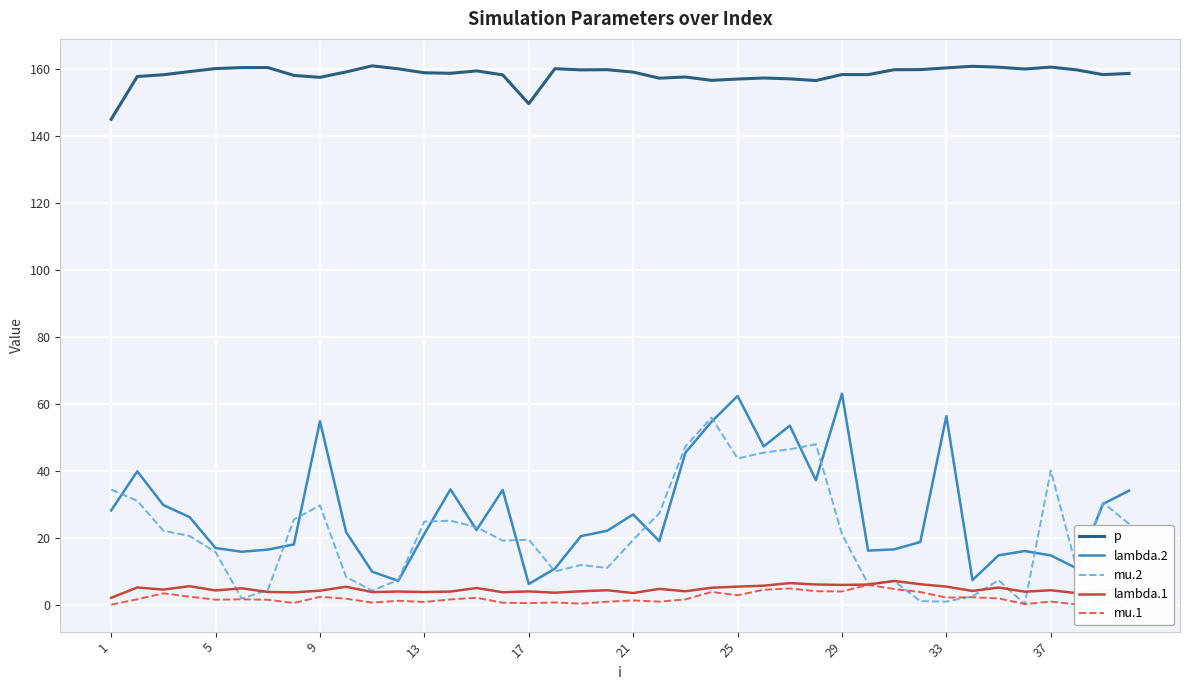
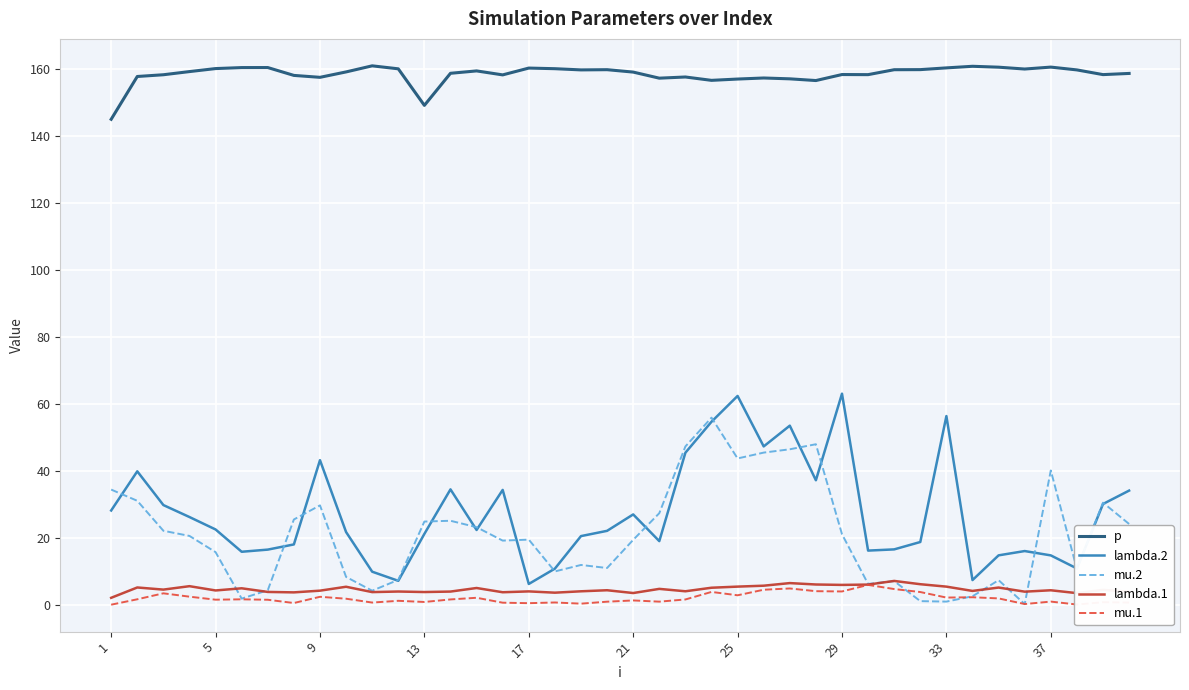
  {
    "p": {
      "1": 145,
      "5": 160,
      "9": 157,
-     "13": 159,
-     "17": 150,
+     "13": 149,
+     "17": 160,
      "21": 159,
      "25": 157,
      "29": 158,
      "33": 160,
      "37": 160
    },
    "lambda.2": {
      "1": 28,
-     "5": 17,
-     "9": 55,
+     "5": 22,
+     "9": 43,
      "13": 21,
      "17": 6,
      "21": 27,
      "25": 62,
      "29": 63,
      "33": 56,
      "37": 15
    },
    "mu.2": {
      "1": 34,
      "5": 16,
      "9": 30,
      "13": 25,
      "17": 19,
      "21": 19,
      "25": 44,
      "29": 21,
      "33": 1,
      "37": 40
    }
  }
